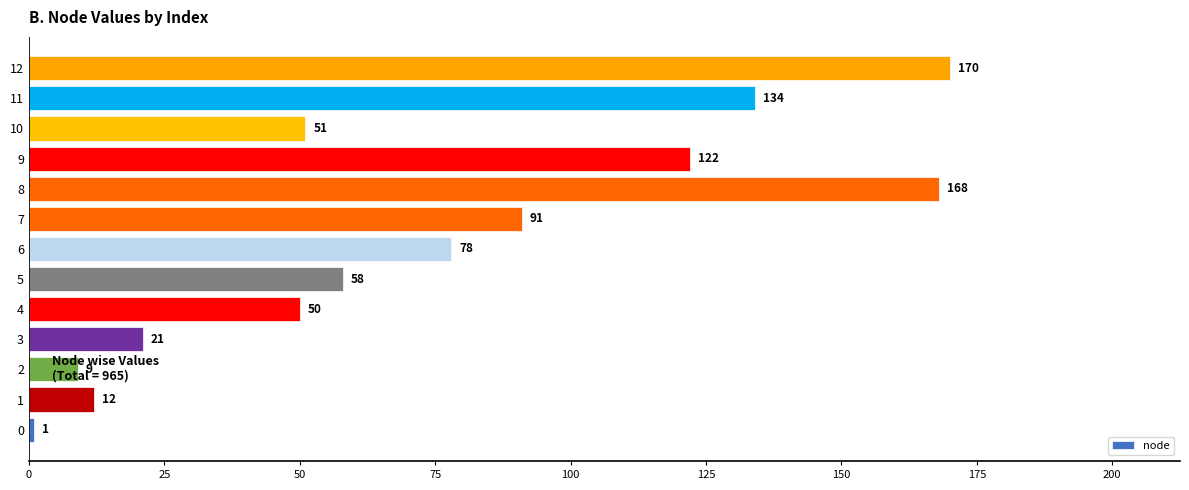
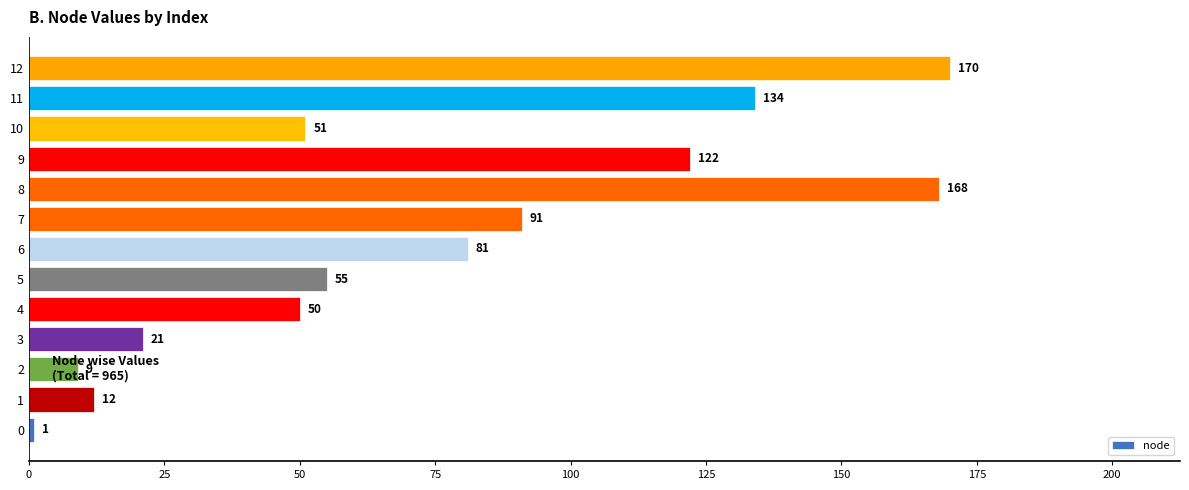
  {
    "12": 170,
    "11": 134,
    "10": 51,
    "9": 122,
    "8": 168,
    "7": 91,
-   "6": 78,
-   "5": 58,
+   "6": 81,
+   "5": 55,
    "4": 50,
    "3": 21,
    "1": 12,
    "0": 1
  }
